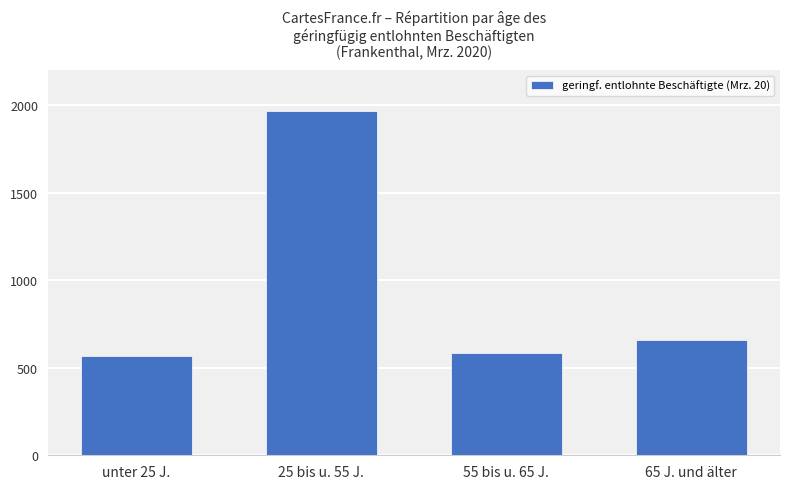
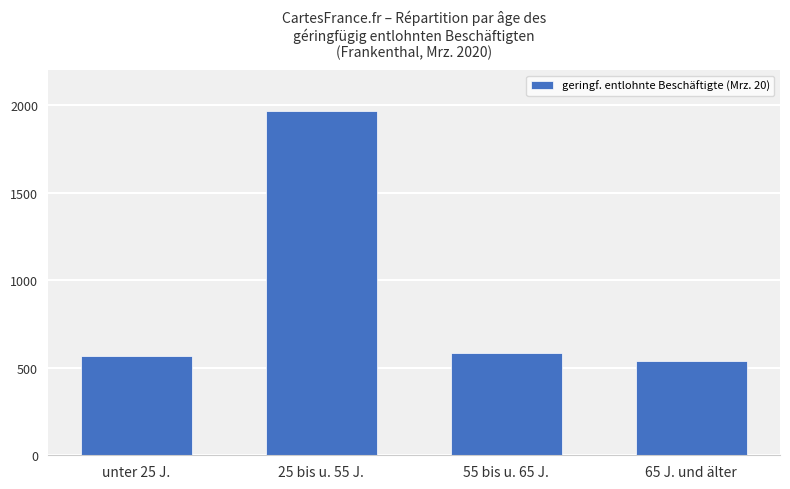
  {
    "unter 25 J.": 570,
    "25 bis u. 55 J.": 1970,
    "55 bis u. 65 J.": 580,
-   "65 J. und älter": 660
+   "65 J. und älter": 540
  }
